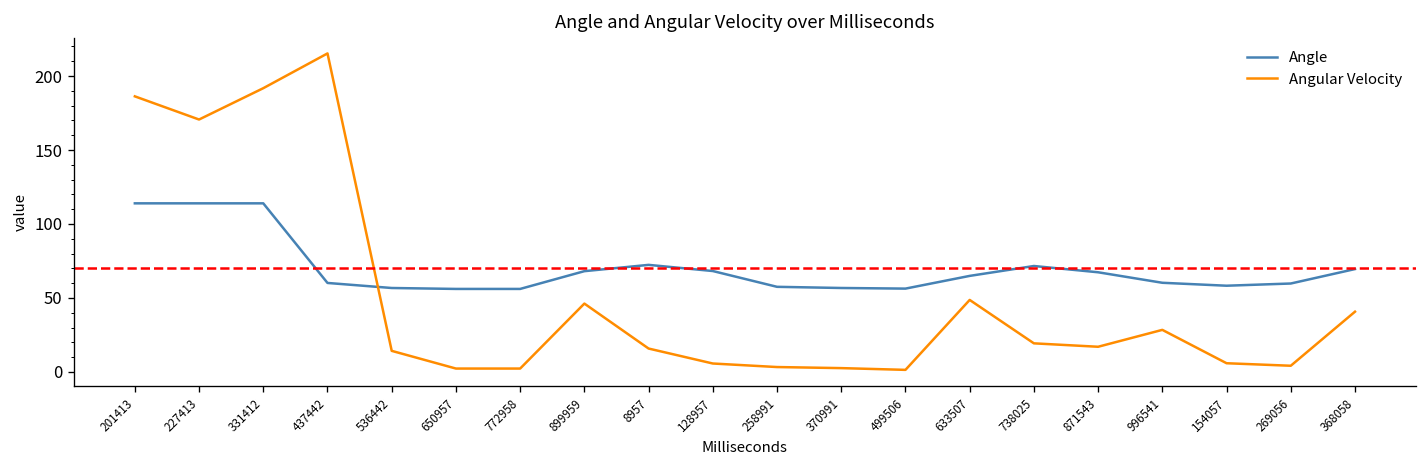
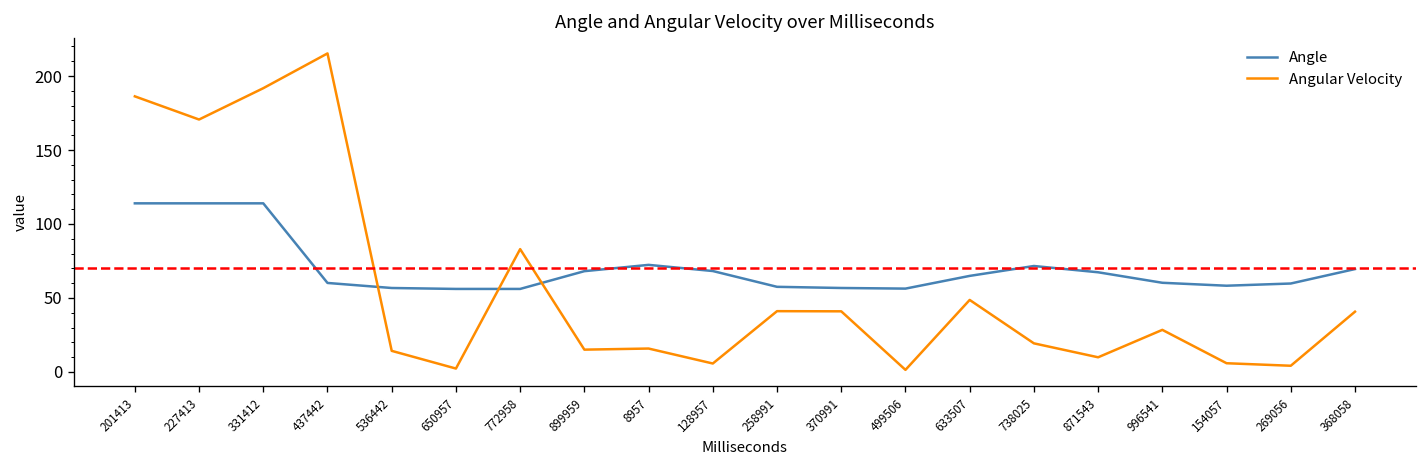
  {
    "Angle": {
      "201413": 114,
      "227413": 114,
      "331412": 114,
      "437442": 60,
      "536442": 57,
      "650957": 56,
      "772958": 56,
      "899959": 68,
      "8957": 72,
      "128957": 68,
      "258991": 58,
      "370991": 57,
      "499506": 56,
      "633507": 65,
      "738025": 72,
      "871543": 67,
      "996541": 60,
      "154057": 58,
      "269056": 60,
      "368058": 70
    },
    "Angular Velocity": {
      "201413": 186,
      "227413": 171,
      "331412": 192,
      "437442": 215,
      "536442": 14,
      "650957": 2,
-     "772958": 2,
-     "899959": 46,
+     "772958": 83,
+     "899959": 15,
      "8957": 16,
      "128957": 6,
-     "258991": 3,
-     "370991": 3,
+     "258991": 41,
+     "370991": 41,
      "499506": 1,
      "633507": 49,
      "738025": 19,
-     "871543": 17,
+     "871543": 10,
      "996541": 28,
      "154057": 6,
      "269056": 4,
      "368058": 41
    }
  }
